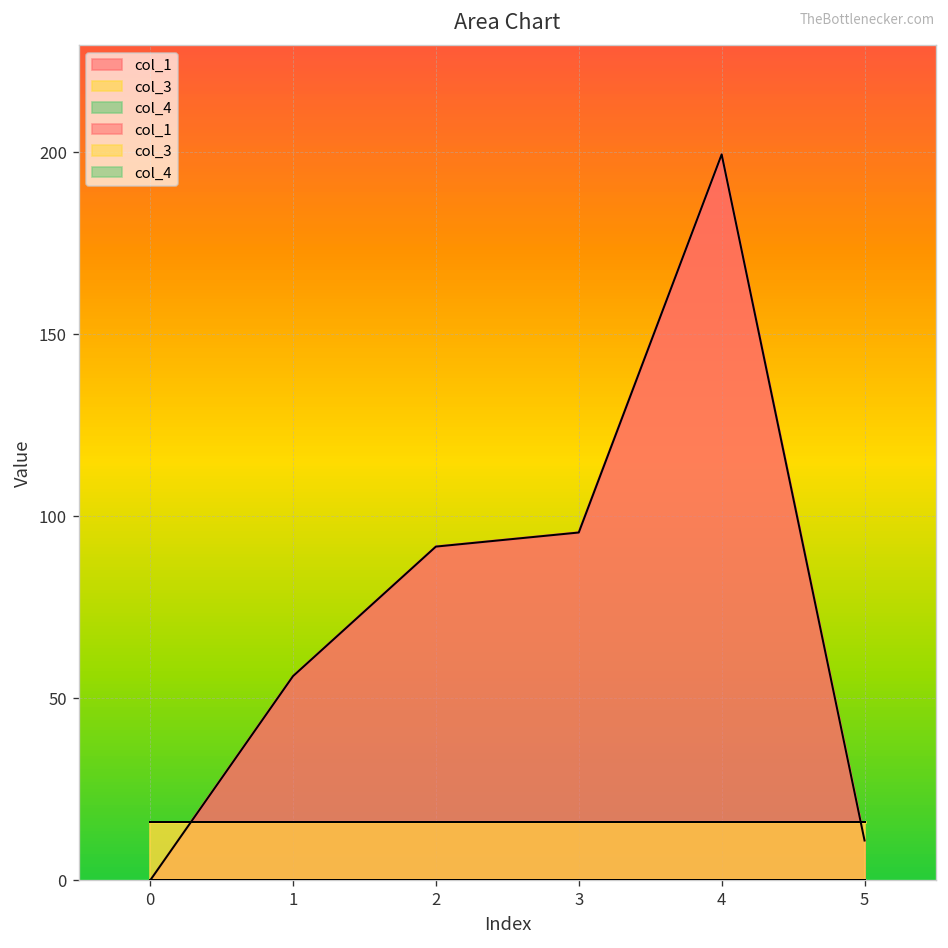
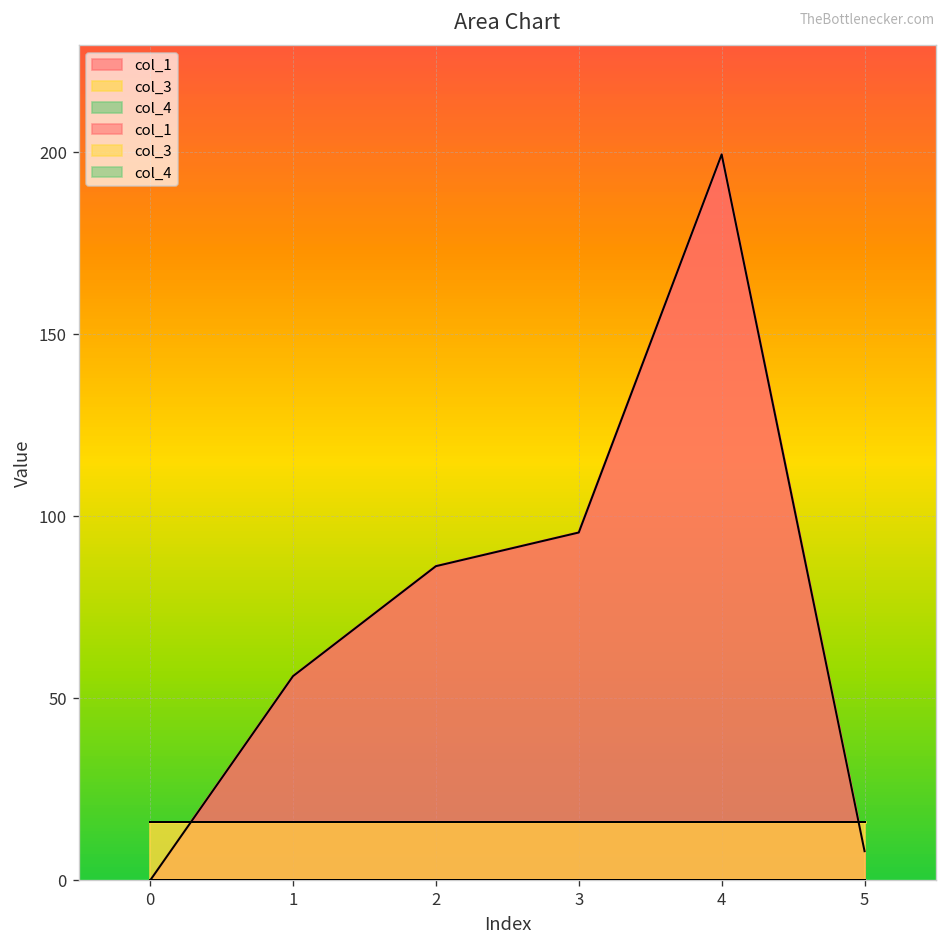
  {
    "col_1": {
      "1": 56,
-     "2": 92,
+     "2": 86,
      "3": 96,
      "4": 199,
-     "5": 11
+     "5": 8
    },
    "col_3": {
      "0": 16,
      "1": 16,
      "2": 16,
      "3": 16,
      "4": 16,
      "5": 16
    },
    "col_4": {
      "1": 0,
      "2": 0,
      "3": 0,
      "4": 0,
      "5": 0
    }
  }
